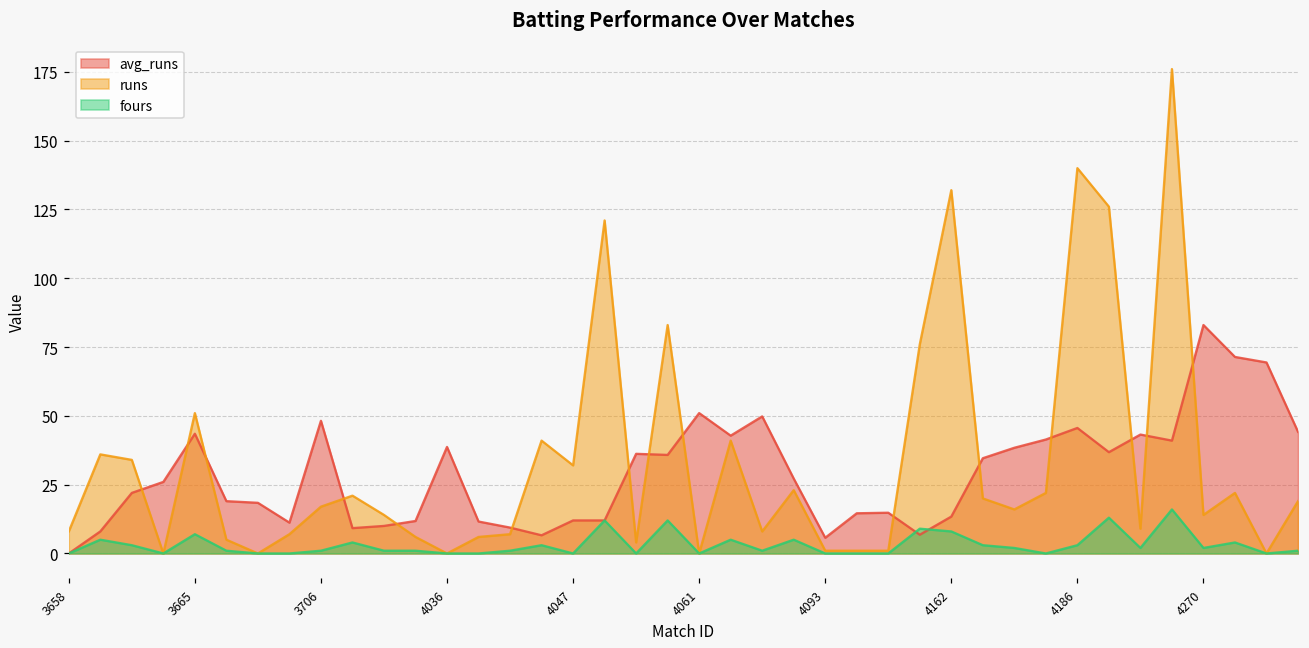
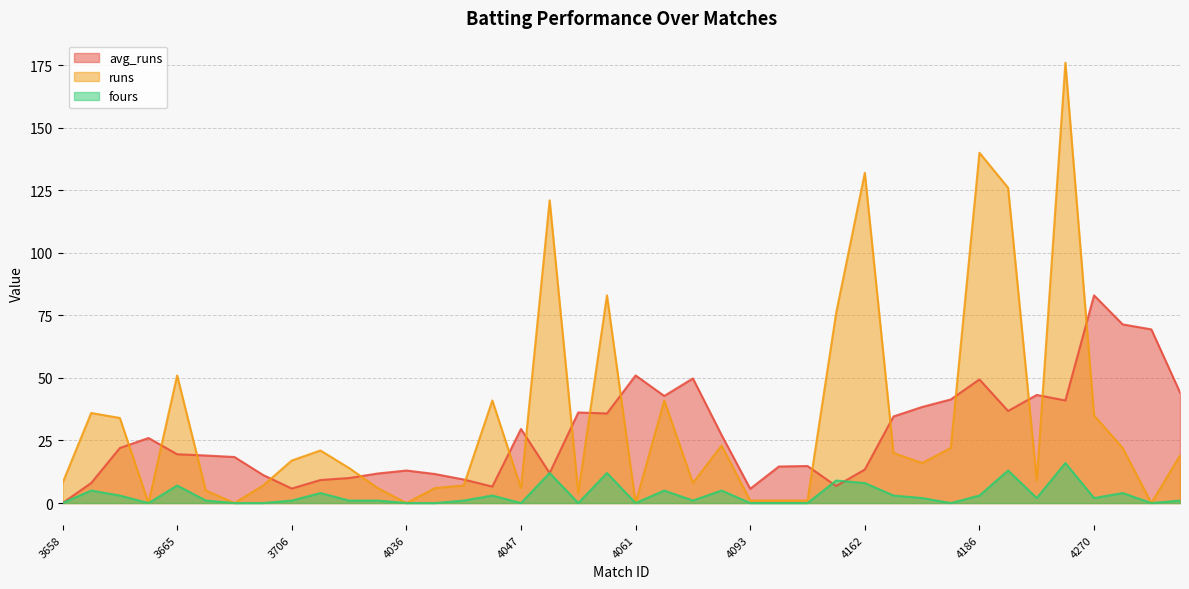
  {
    "avg_runs": {
-     "3665": 44,
-     "3706": 48,
-     "4036": 39,
-     "4047": 12,
+     "3665": 20,
+     "3706": 6,
+     "4036": 13,
+     "4047": 30,
      "4061": 51,
      "4093": 6,
      "4162": 13,
-     "4186": 46,
+     "4186": 49,
      "4270": 83
    },
    "runs": {
      "3658": 8,
      "3665": 51,
      "3706": 17,
-     "4047": 32,
+     "4047": 6,
      "4162": 132,
      "4186": 140,
-     "4270": 14
+     "4270": 35
    },
    "fours": {
      "3665": 7,
      "3706": 1,
      "4047": 0,
      "4162": 8,
      "4186": 3,
      "4270": 2
    }
  }
